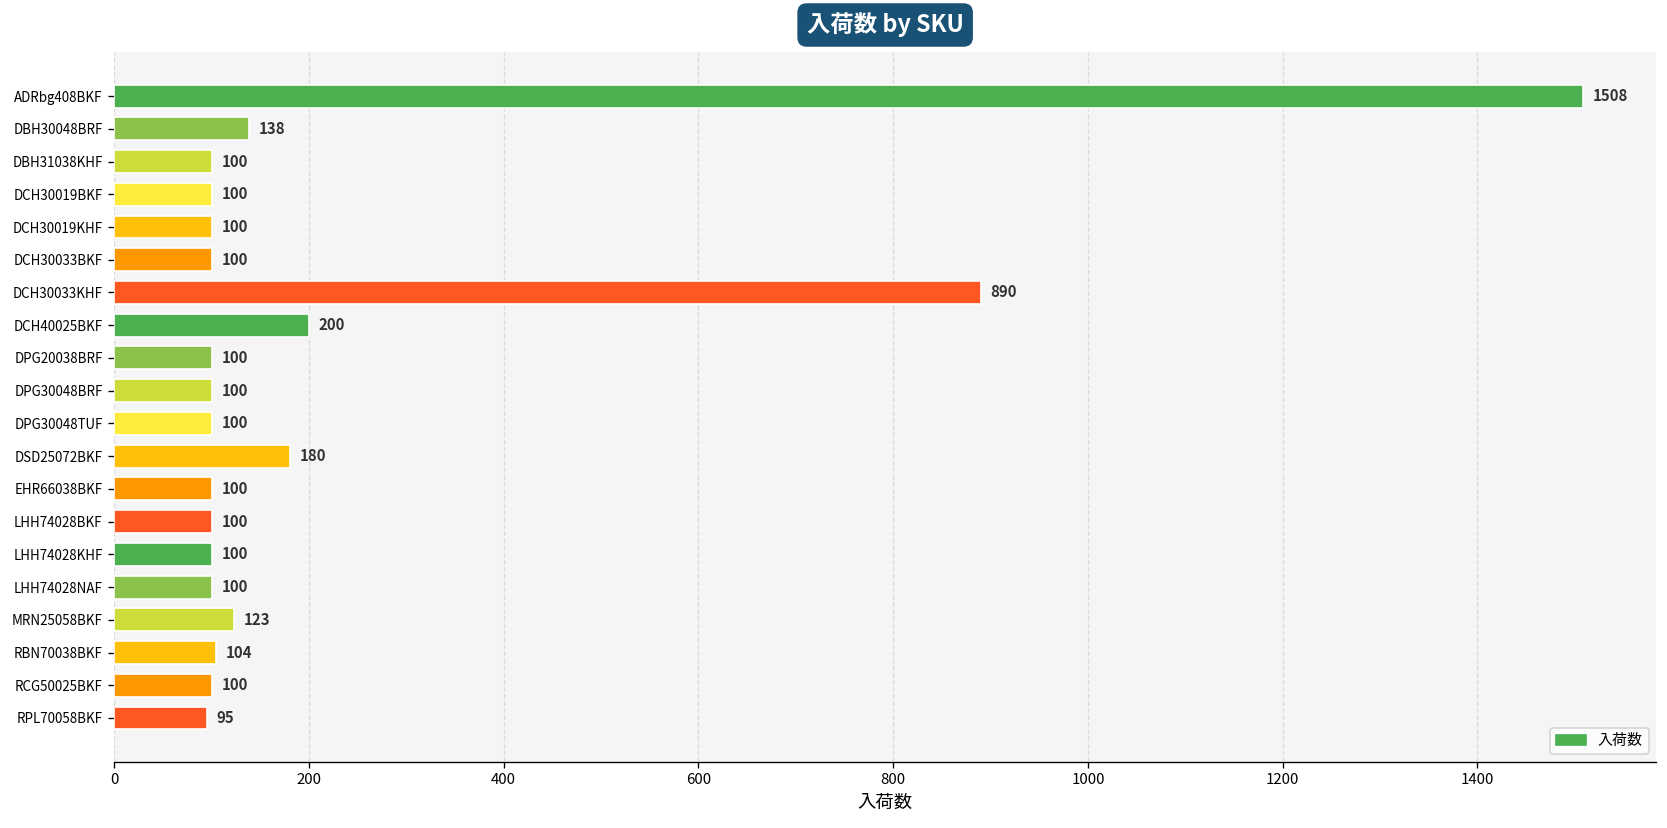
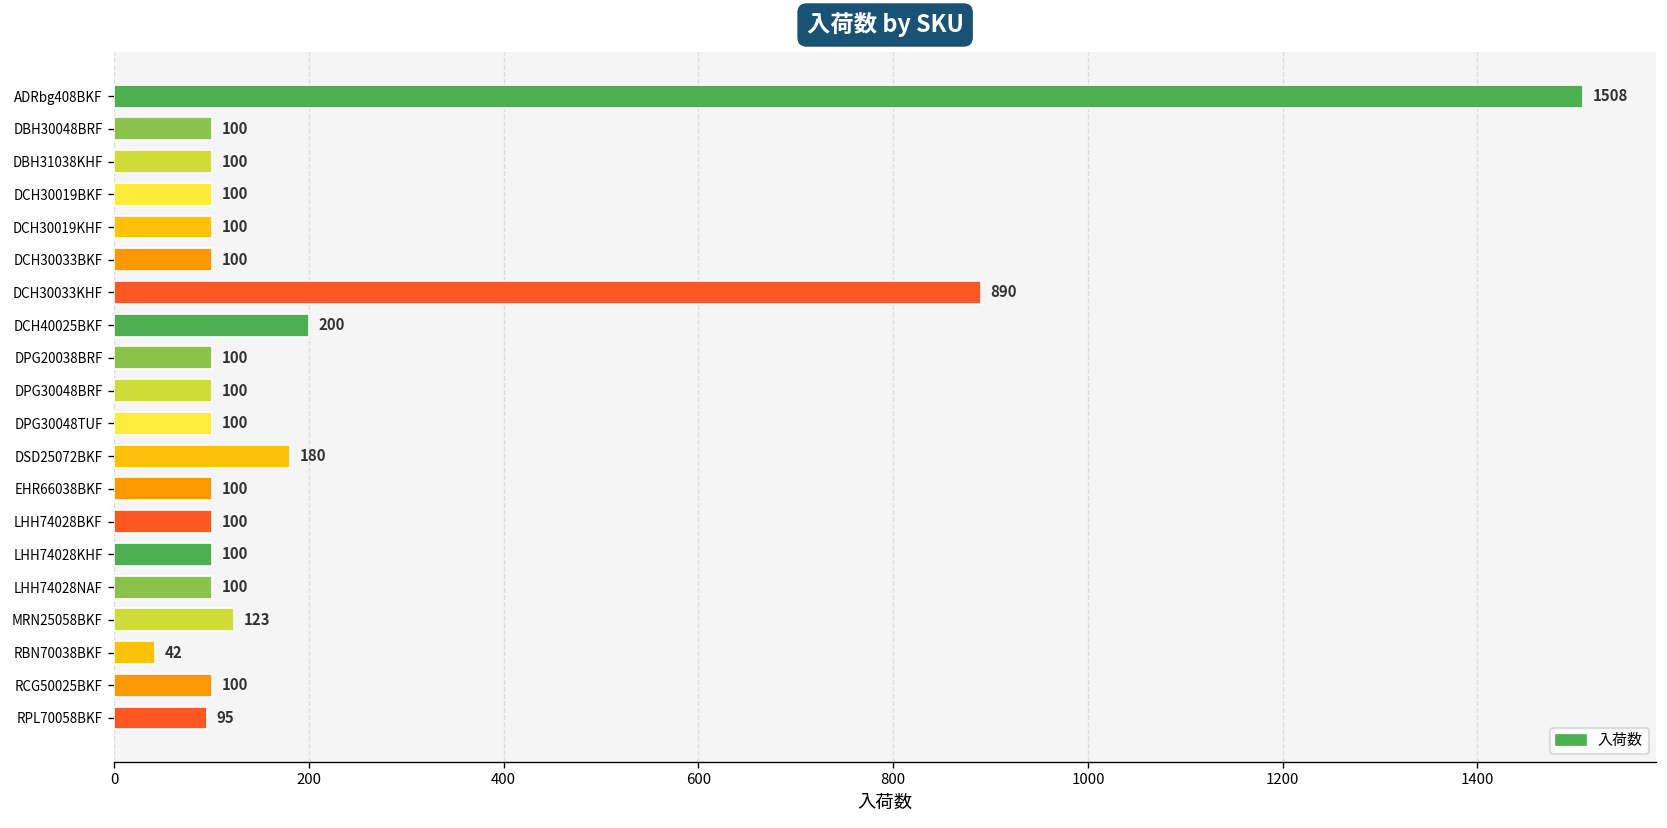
  {
    "ADRbg408BKF": 1508,
-   "DBH30048BRF": 138,
+   "DBH30048BRF": 100,
    "DBH31038KHF": 100,
    "DCH30019BKF": 100,
    "DCH30019KHF": 100,
    "DCH30033BKF": 100,
    "DCH30033KHF": 890,
    "DCH40025BKF": 200,
    "DPG20038BRF": 100,
    "DPG30048BRF": 100,
    "DPG30048TUF": 100,
    "DSD25072BKF": 180,
    "EHR66038BKF": 100,
    "LHH74028BKF": 100,
    "LHH74028KHF": 100,
    "LHH74028NAF": 100,
    "MRN25058BKF": 123,
-   "RBN70038BKF": 104,
+   "RBN70038BKF": 42,
    "RCG50025BKF": 100,
    "RPL70058BKF": 95
  }
